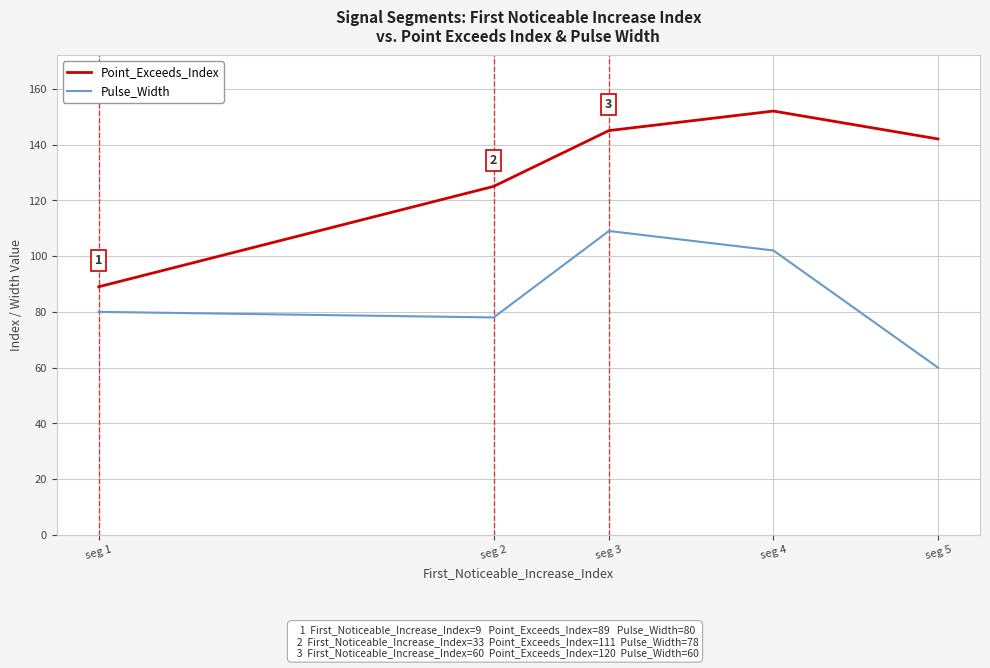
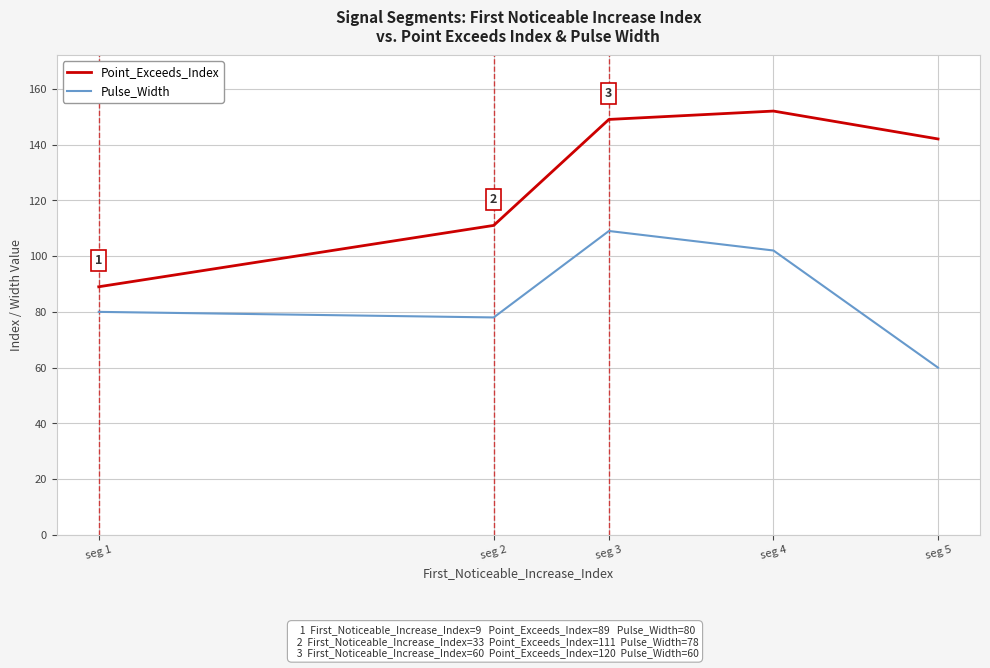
  {
    "Point_Exceeds_Index": {
-     "seg 2": 125,
-     "seg 3": 145,
+     "seg 2": 111,
+     "seg 3": 149,
      "seg 4": 152,
      "seg 5": 142
    },
    "Pulse_Width": {
      "seg 1": 80,
      "seg 2": 78,
      "seg 3": 109,
      "seg 4": 102,
      "seg 5": 60
    }
  }
